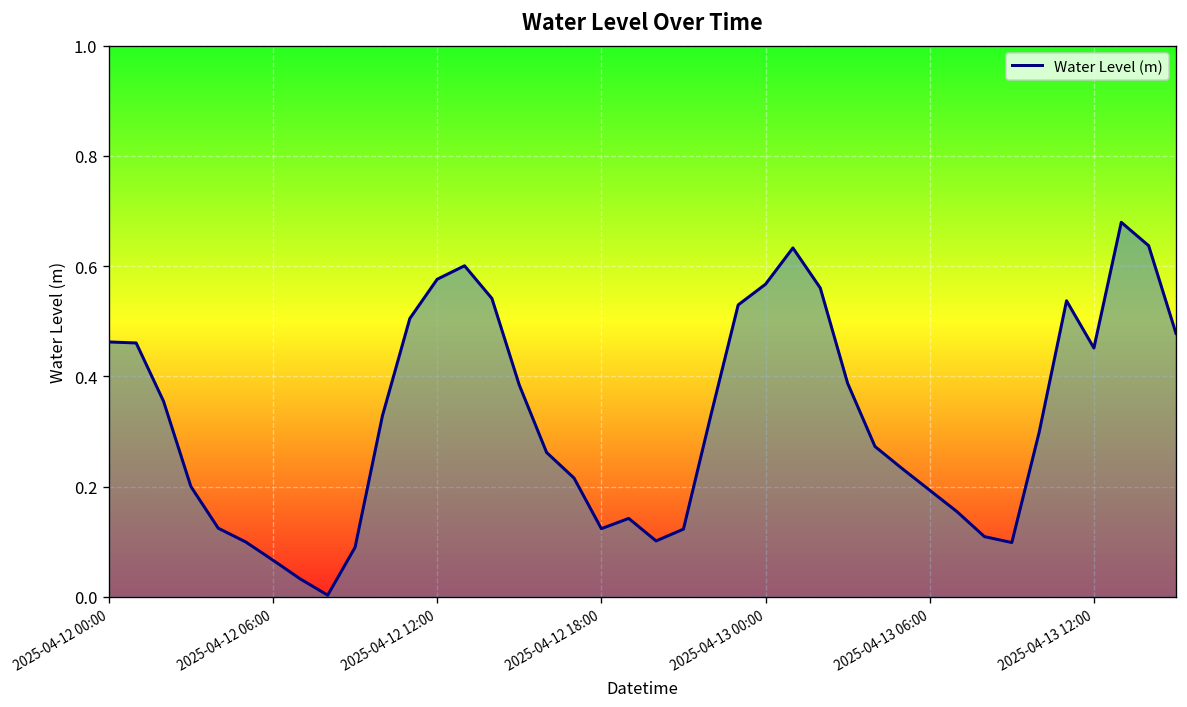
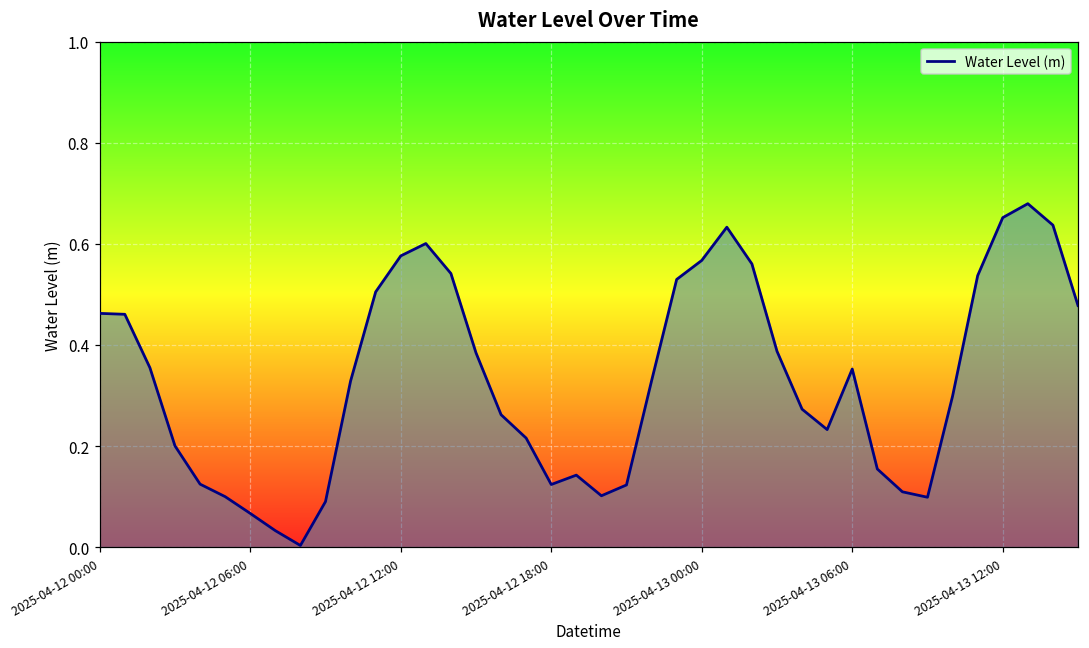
  {
    "2025-04-12 00:00": 0.46,
    "2025-04-12 06:00": 0.07,
    "2025-04-12 12:00": 0.58,
    "2025-04-12 18:00": 0.12,
    "2025-04-13 00:00": 0.57,
-   "2025-04-13 06:00": 0.19,
-   "2025-04-13 12:00": 0.45
+   "2025-04-13 06:00": 0.35,
+   "2025-04-13 12:00": 0.65
  }
